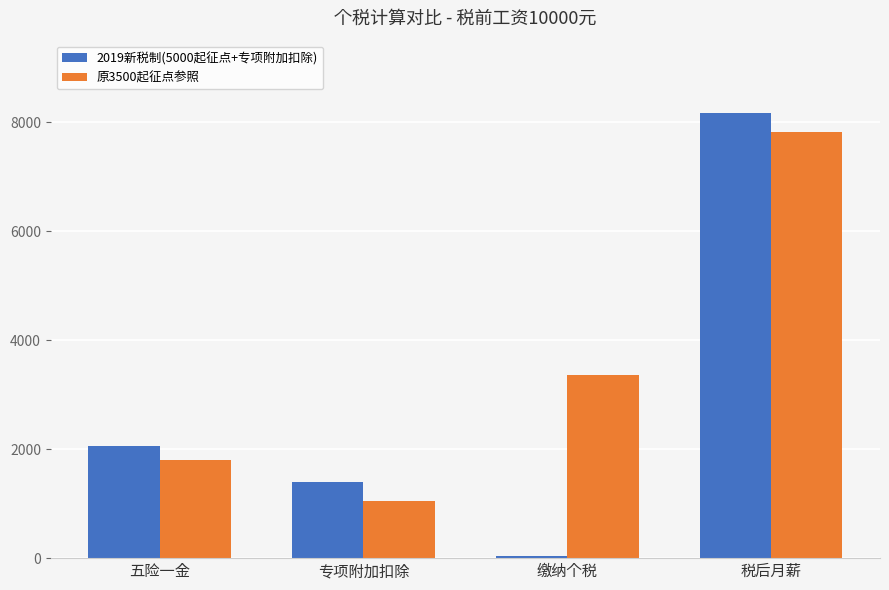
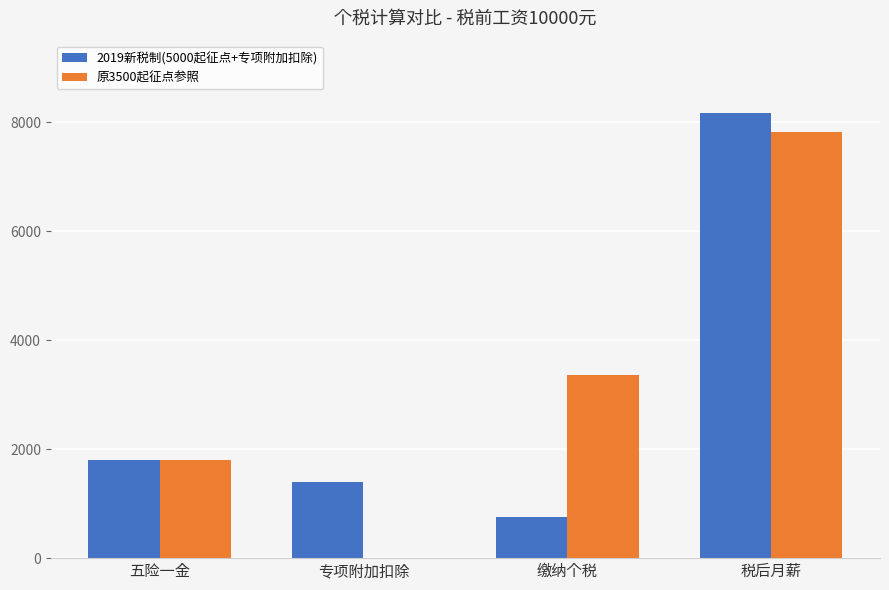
  {
    "2019新税制(5000起征点+专项附加扣除)": {
-     "五险一金": 2100,
+     "五险一金": 1800,
      "专项附加扣除": 1400,
-     "缴纳个税": 0,
+     "缴纳个税": 800,
      "税后月薪": 8200
    },
    "原3500起征点参照": {
      "五险一金": 1800,
-     "专项附加扣除": 1100,
+     "专项附加扣除": 0,
      "缴纳个税": 3400,
      "税后月薪": 7800
    }
  }
